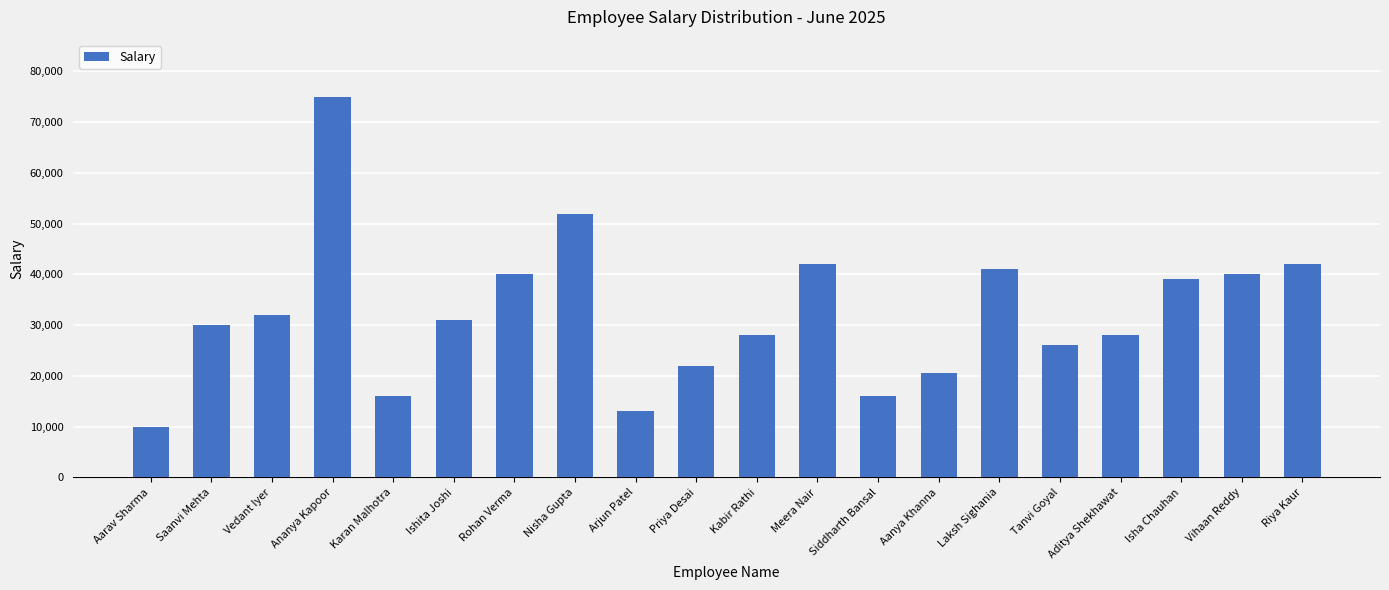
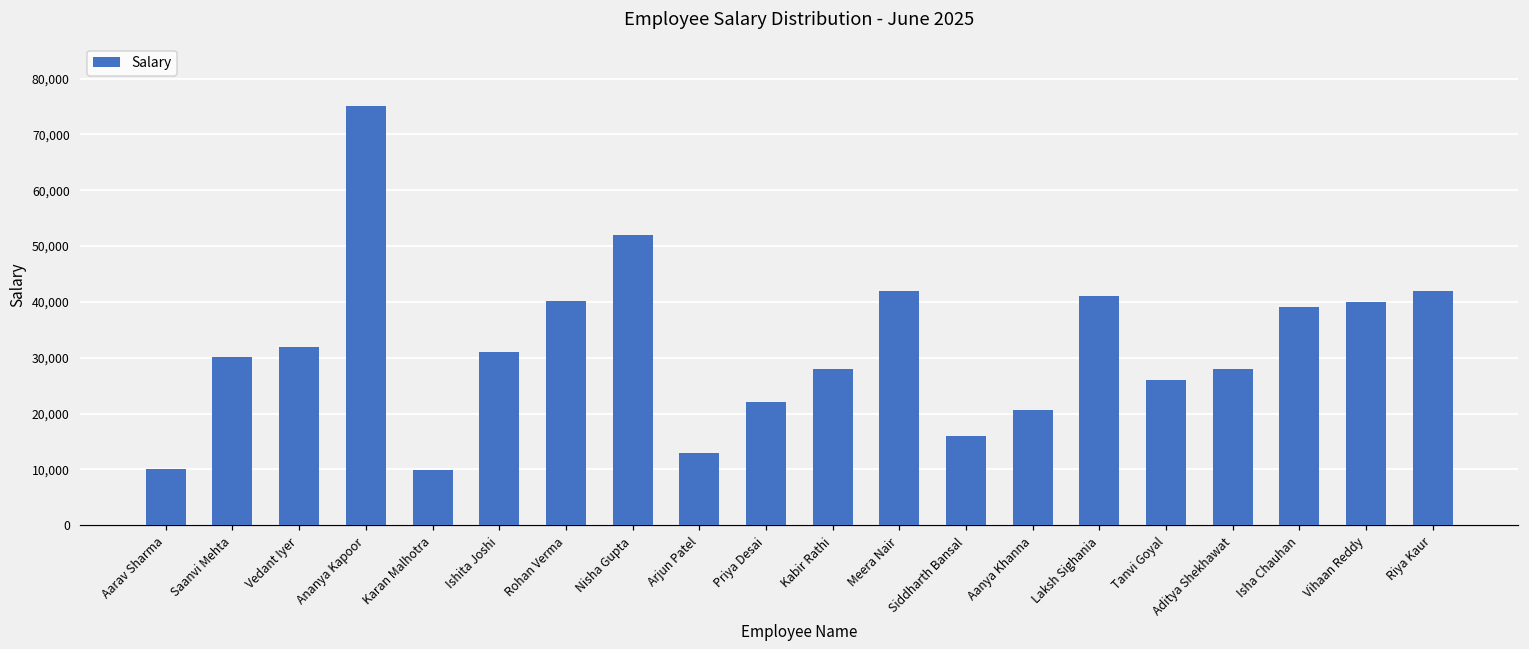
  {
    "Aarav Sharma": "10,000",
    "Saanvi Mehta": "30,000",
    "Vedant Iyer": "32,000",
    "Ananya Kapoor": "75,000",
-   "Karan Malhotra": "16,000",
+   "Karan Malhotra": "10,000",
    "Ishita Joshi": "31,000",
    "Rohan Verma": "40,000",
    "Nisha Gupta": "52,000",
    "Arjun Patel": "13,000",
    "Priya Desai": "22,000",
    "Kabir Rathi": "28,000",
    "Meera Nair": "42,000",
    "Siddharth Bansal": "16,000",
    "Aanya Khanna": "21,000",
    "Laksh Sighania": "41,000",
    "Tanvi Goyal": "26,000",
    "Aditya Shekhawat": "28,000",
    "Isha Chauhan": "39,000",
    "Vihaan Reddy": "40,000",
    "Riya Kaur": "42,000"
  }
